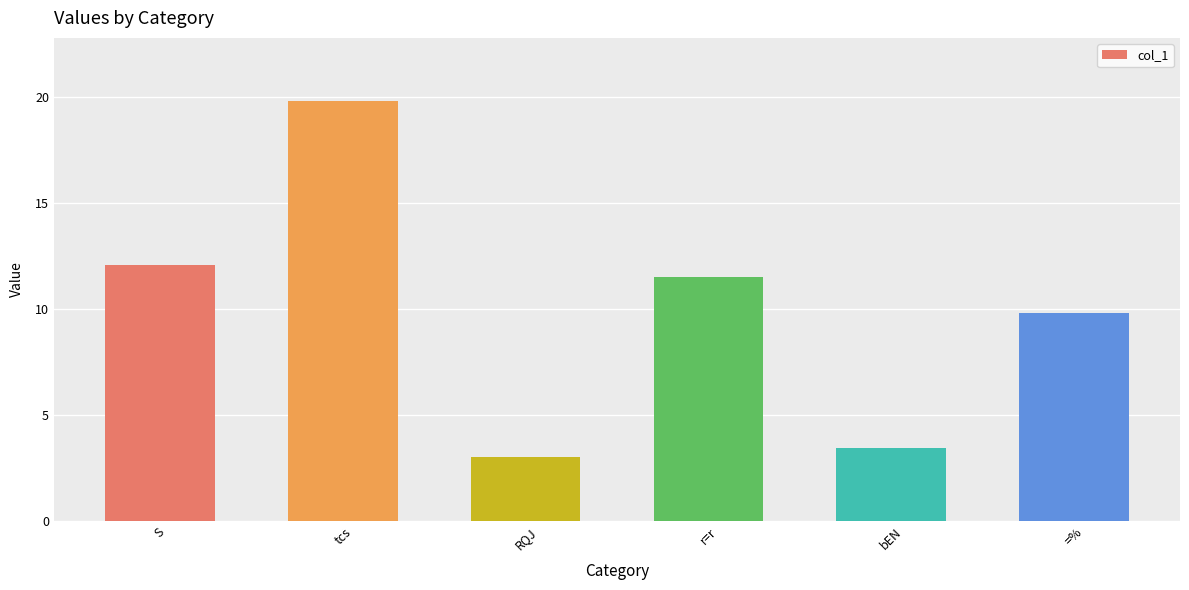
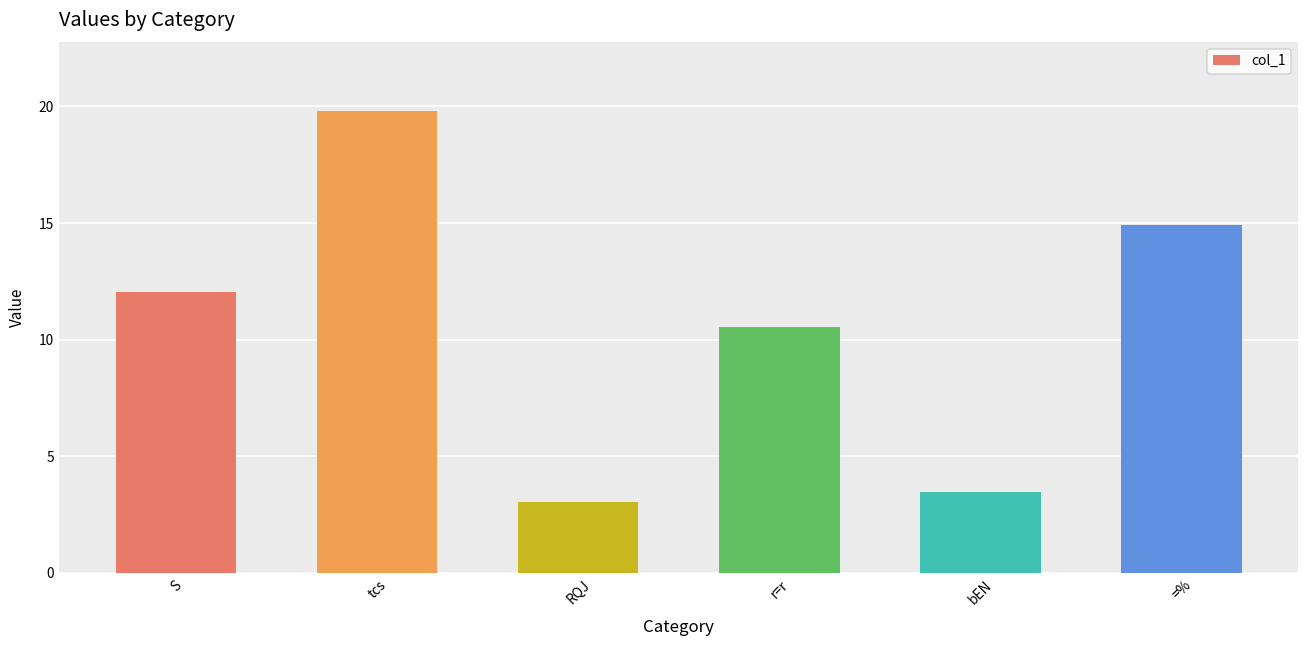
  {
    "S": 12.0,
    "tcs": 19.8,
    "RQJ": 3.0,
-   "r=r": 11.5,
+   "r=r": 10.5,
    "bEN": 3.4,
-   "=%": 9.8
+   "=%": 14.9
  }
